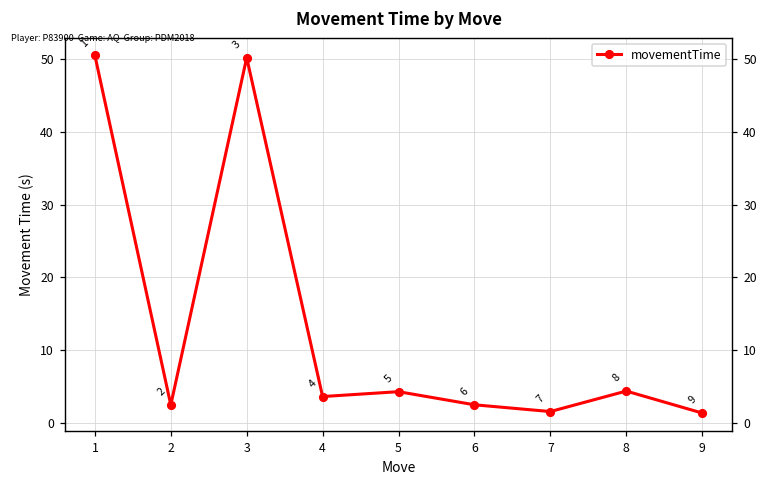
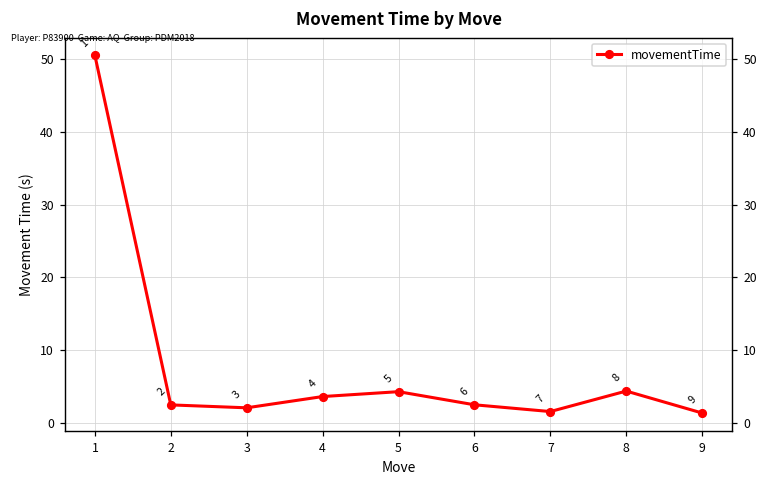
  {
-   "3": 50
+   "3": 2
  }
